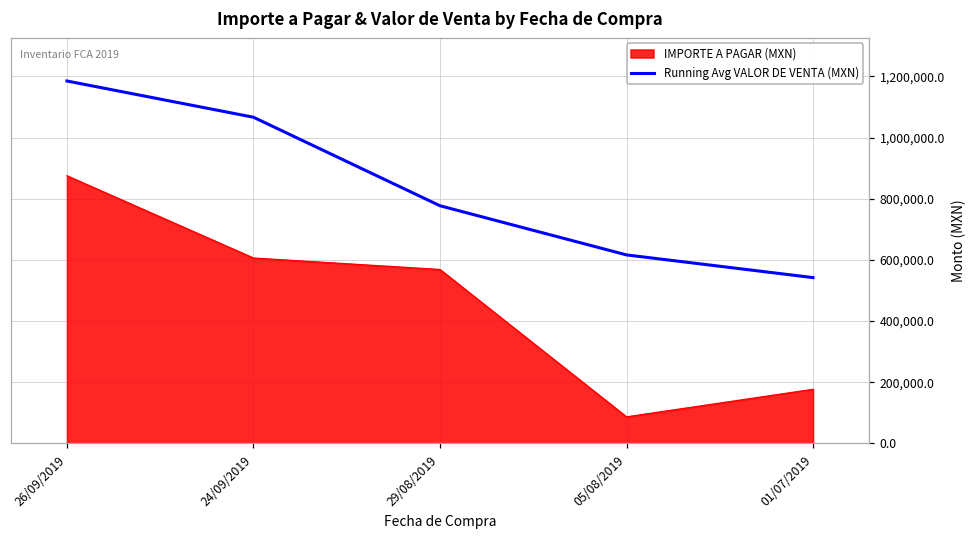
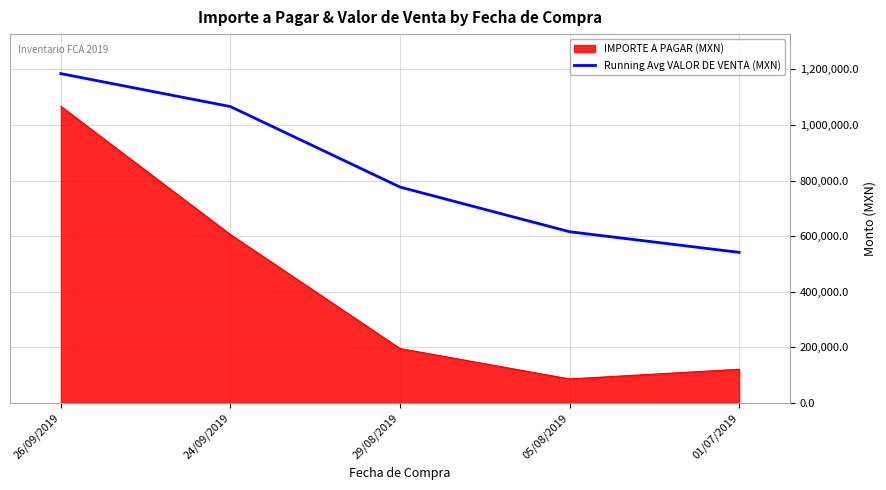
  {
    "IMPORTE A PAGAR (MXN)": {
-     "26/09/2019": "880,000",
+     "26/09/2019": "1,070,000",
      "24/09/2019": "610,000",
-     "29/08/2019": "570,000",
+     "29/08/2019": "200,000",
      "05/08/2019": "90,000",
-     "01/07/2019": "180,000"
+     "01/07/2019": "120,000"
    },
    "Running Avg VALOR DE VENTA (MXN)": {
      "24/09/2019": "1,070,000",
      "29/08/2019": "780,000",
      "05/08/2019": "620,000",
      "01/07/2019": "540,000"
    }
  }
